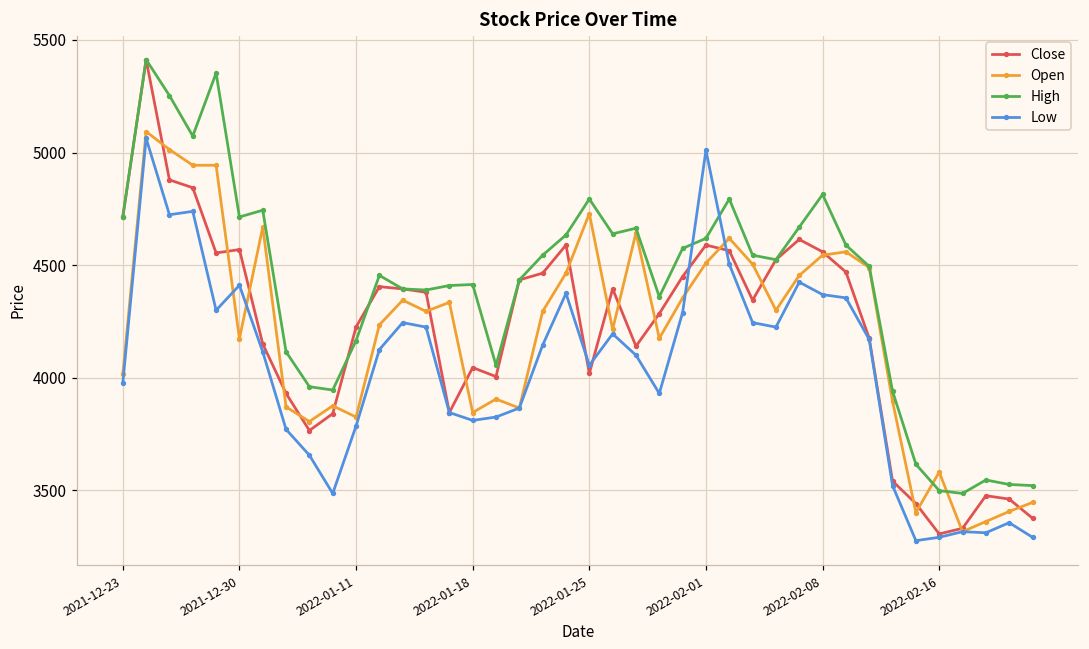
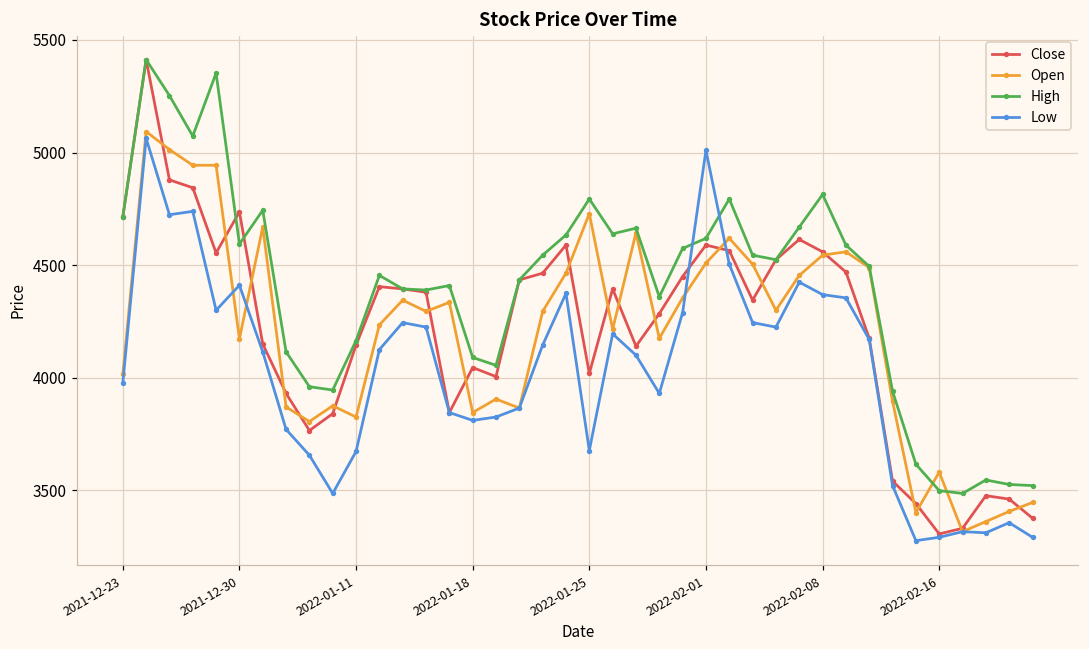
  {
    "Close": {
-     "2021-12-30": 4570,
-     "2022-01-11": 4220,
+     "2021-12-30": 4740,
+     "2022-01-11": 4140,
      "2022-01-18": 4040,
      "2022-01-25": 4020,
      "2022-02-01": 4590,
      "2022-02-08": 4560,
      "2022-02-16": 3310
    },
    "Open": {
      "2021-12-23": 4010,
      "2021-12-30": 4170,
      "2022-01-11": 3820,
      "2022-01-18": 3840,
      "2022-01-25": 4730,
      "2022-02-01": 4510,
      "2022-02-08": 4540,
      "2022-02-16": 3580
    },
    "High": {
-     "2021-12-30": 4710,
+     "2021-12-30": 4590,
      "2022-01-11": 4160,
-     "2022-01-18": 4410,
+     "2022-01-18": 4090,
      "2022-01-25": 4790,
      "2022-02-01": 4620,
      "2022-02-08": 4810,
      "2022-02-16": 3500
    },
    "Low": {
      "2021-12-23": 3970,
      "2021-12-30": 4410,
-     "2022-01-11": 3780,
+     "2022-01-11": 3670,
      "2022-01-18": 3810,
-     "2022-01-25": 4050,
+     "2022-01-25": 3680,
      "2022-02-01": 5010,
      "2022-02-08": 4370,
      "2022-02-16": 3290
    }
  }
